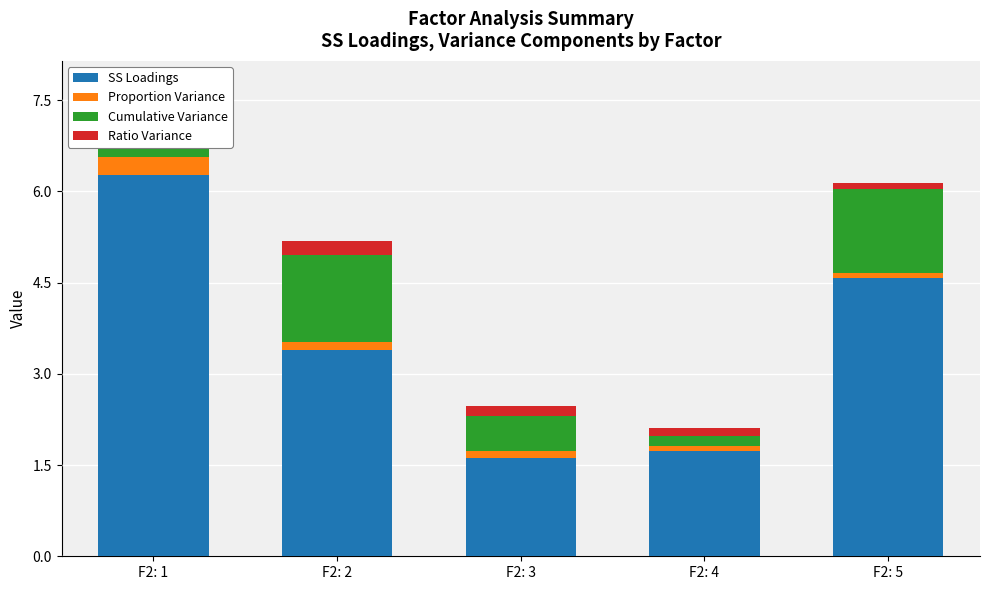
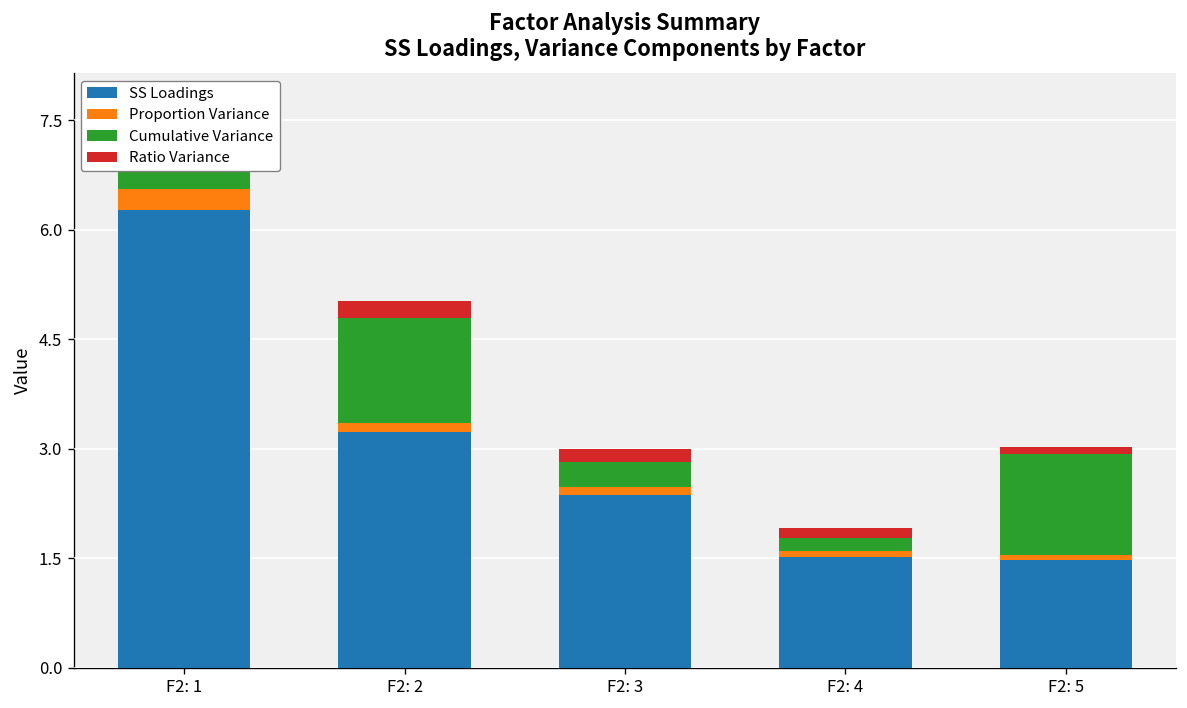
  {
    "SS Loadings": {
      "F2: 1": 6.3,
-     "F2: 2": 3.4,
-     "F2: 3": 1.6,
-     "F2: 4": 1.7,
-     "F2: 5": 4.6
+     "F2: 2": 3.2,
+     "F2: 3": 2.4,
+     "F2: 4": 1.5,
+     "F2: 5": 1.5
    },
    "Proportion Variance": {
      "F2: 1": 0.3,
      "F2: 2": 0.1,
      "F2: 3": 0.1,
      "F2: 4": 0.1,
      "F2: 5": 0.1
    },
    "Cumulative Variance": {
      "F2: 2": 1.4,
-     "F2: 3": 0.6,
+     "F2: 3": 0.3,
      "F2: 4": 0.2,
      "F2: 5": 1.4
    },
    "Ratio Variance": {
      "F2: 2": 0.2,
      "F2: 3": 0.2,
      "F2: 4": 0.1,
      "F2: 5": 0.1
    }
  }
